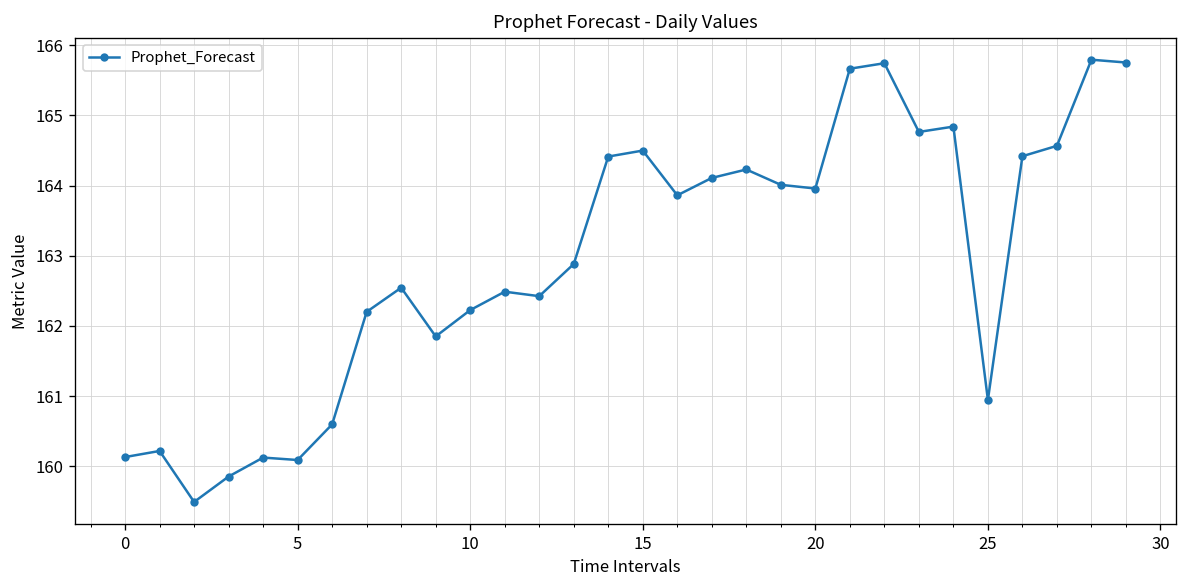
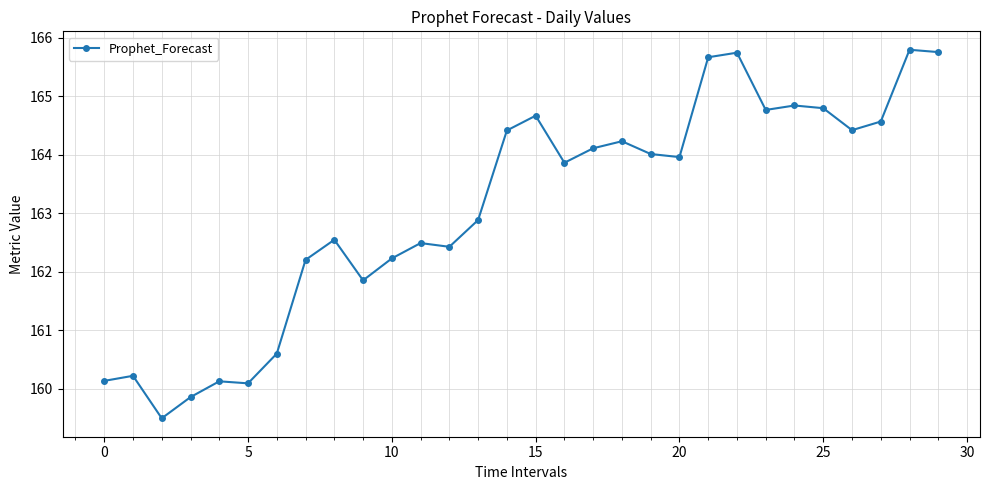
  {
    "0": 160.1,
    "5": 160.1,
    "10": 162.2,
-   "15": 164.5,
+   "15": 164.7,
    "20": 164.0,
-   "25": 160.9
+   "25": 164.8
  }
